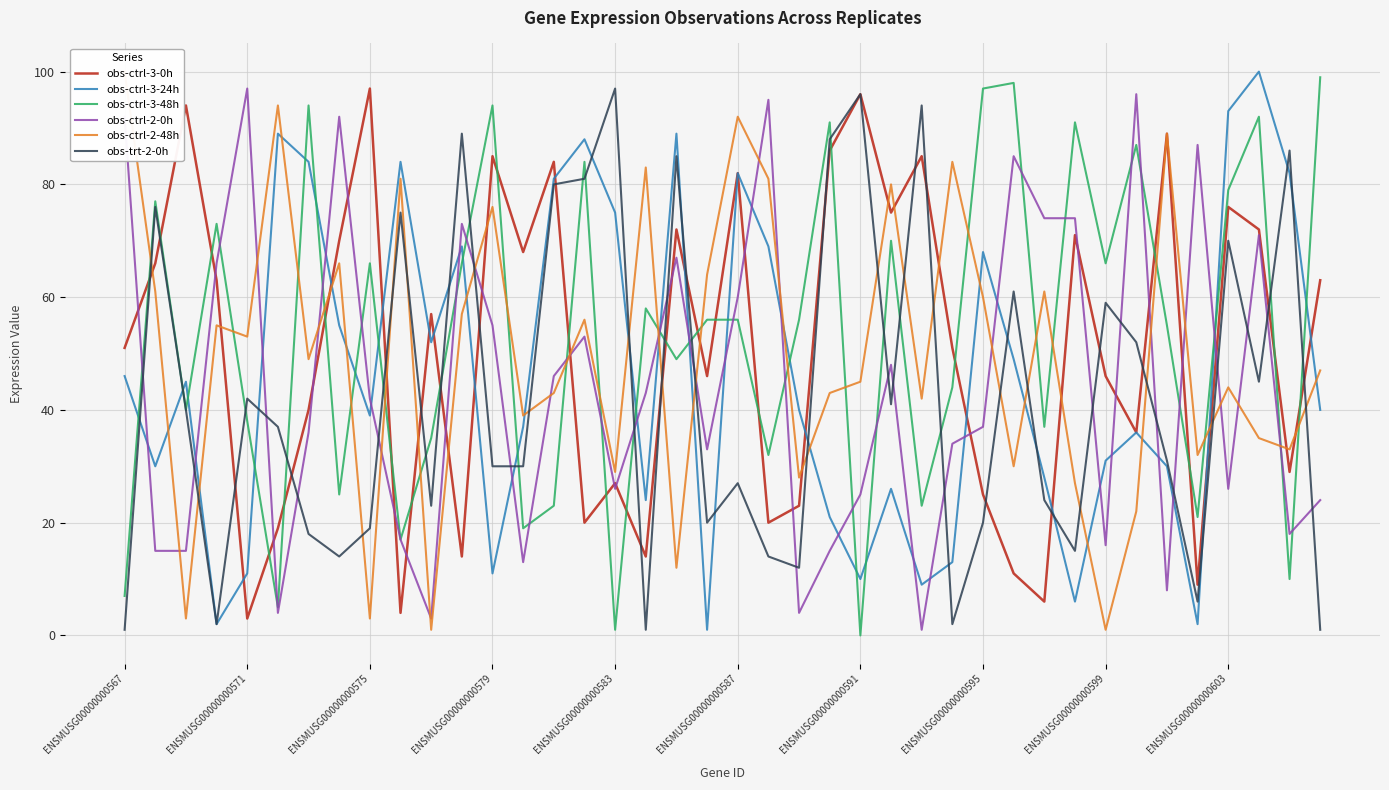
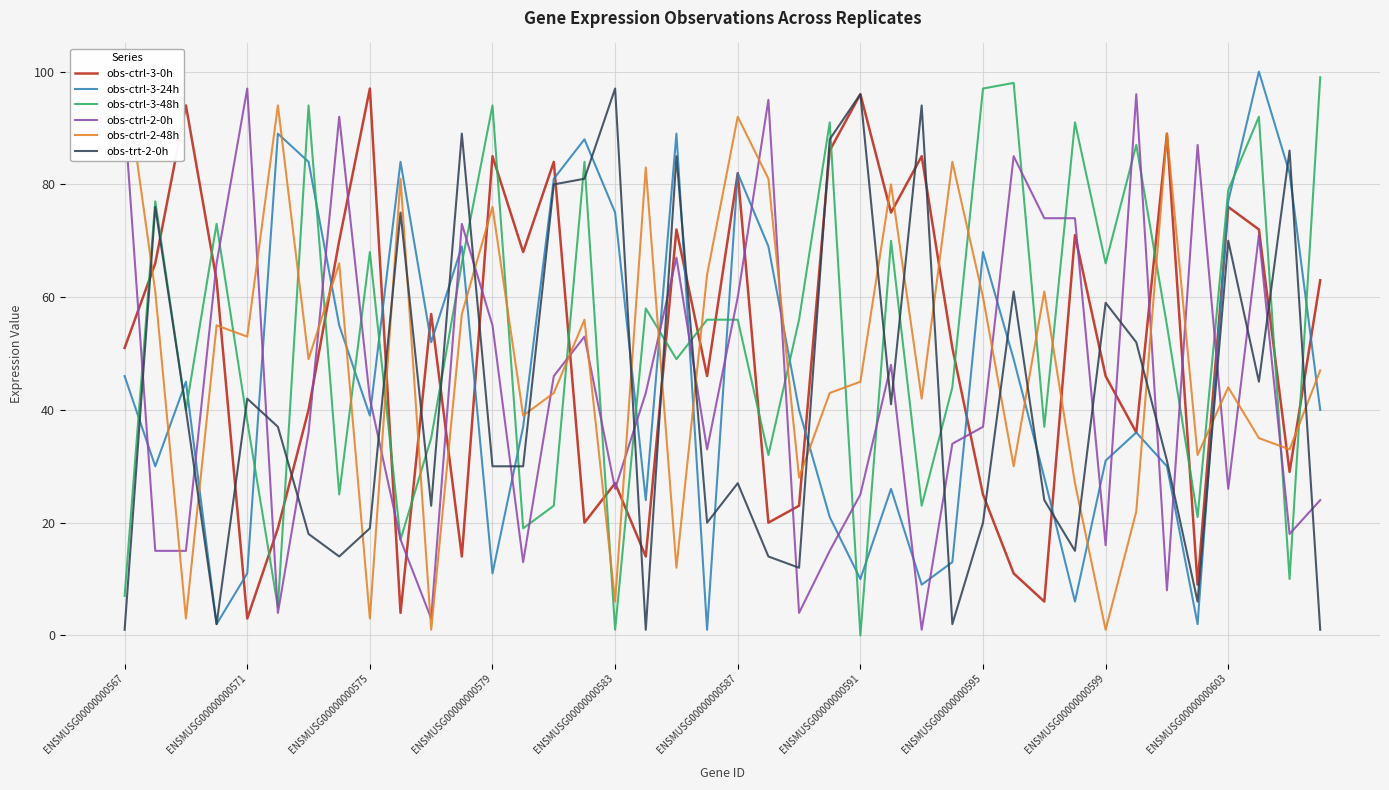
  {
    "obs-ctrl-3-0h": {
      "ENSMUSG00000000567": 51,
      "ENSMUSG00000000571": 3,
      "ENSMUSG00000000575": 97,
      "ENSMUSG00000000579": 85,
      "ENSMUSG00000000583": 27,
      "ENSMUSG00000000595": 25,
      "ENSMUSG00000000599": 46,
      "ENSMUSG00000000603": 76
    },
    "obs-ctrl-3-24h": {
      "ENSMUSG00000000567": 46,
      "ENSMUSG00000000571": 11,
      "ENSMUSG00000000575": 39,
      "ENSMUSG00000000579": 11,
      "ENSMUSG00000000583": 75,
      "ENSMUSG00000000591": 10,
      "ENSMUSG00000000595": 68,
      "ENSMUSG00000000599": 31,
-     "ENSMUSG00000000603": 93
+     "ENSMUSG00000000603": 77
    },
    "obs-ctrl-3-48h": {
      "ENSMUSG00000000567": 7,
      "ENSMUSG00000000571": 38,
-     "ENSMUSG00000000575": 66,
+     "ENSMUSG00000000575": 68,
      "ENSMUSG00000000579": 94,
      "ENSMUSG00000000583": 1,
      "ENSMUSG00000000587": 56,
      "ENSMUSG00000000591": 0,
      "ENSMUSG00000000595": 97,
      "ENSMUSG00000000599": 66,
      "ENSMUSG00000000603": 79
    },
    "obs-ctrl-2-0h": {
      "ENSMUSG00000000571": 97,
      "ENSMUSG00000000575": 42,
      "ENSMUSG00000000579": 55,
      "ENSMUSG00000000583": 26,
      "ENSMUSG00000000587": 60,
      "ENSMUSG00000000591": 25,
      "ENSMUSG00000000595": 37,
      "ENSMUSG00000000599": 16,
      "ENSMUSG00000000603": 26
    },
    "obs-ctrl-2-48h": {
      "ENSMUSG00000000571": 53,
      "ENSMUSG00000000575": 3,
      "ENSMUSG00000000579": 76,
-     "ENSMUSG00000000583": 29,
+     "ENSMUSG00000000583": 6,
      "ENSMUSG00000000587": 92,
      "ENSMUSG00000000591": 45,
      "ENSMUSG00000000595": 60,
      "ENSMUSG00000000599": 1,
      "ENSMUSG00000000603": 44
    },
    "obs-trt-2-0h": {
      "ENSMUSG00000000567": 1,
      "ENSMUSG00000000571": 42,
      "ENSMUSG00000000575": 19,
      "ENSMUSG00000000579": 30,
      "ENSMUSG00000000583": 97,
      "ENSMUSG00000000587": 27,
      "ENSMUSG00000000595": 20,
      "ENSMUSG00000000599": 59,
      "ENSMUSG00000000603": 70
    }
  }
